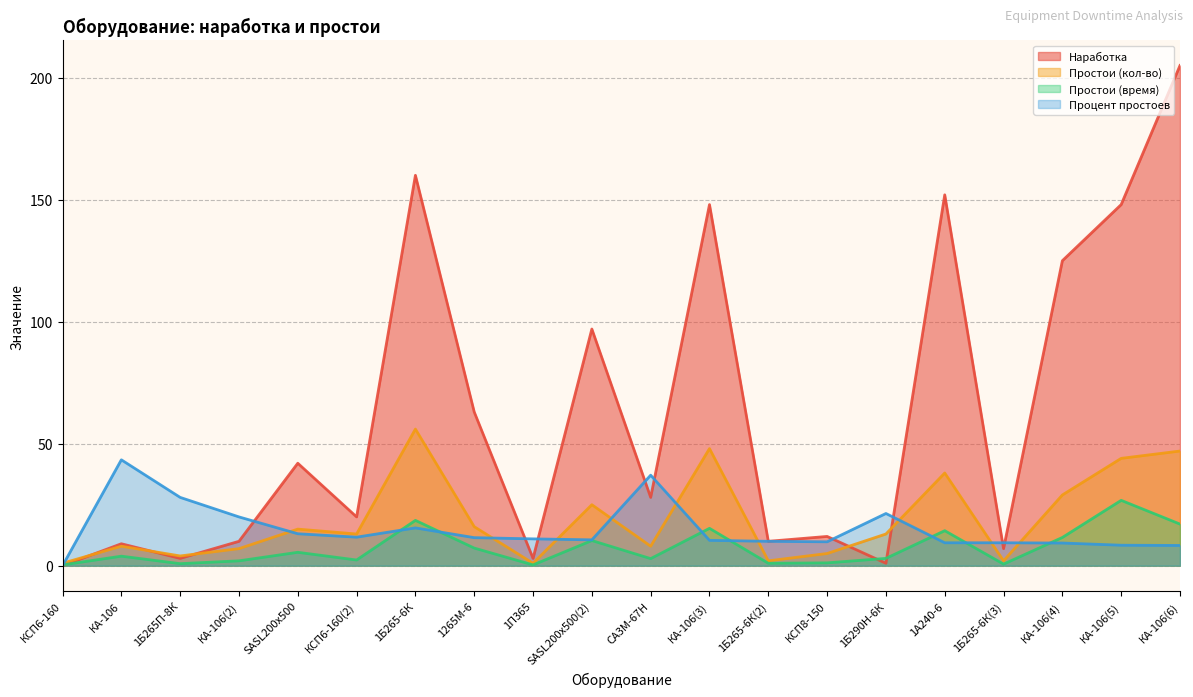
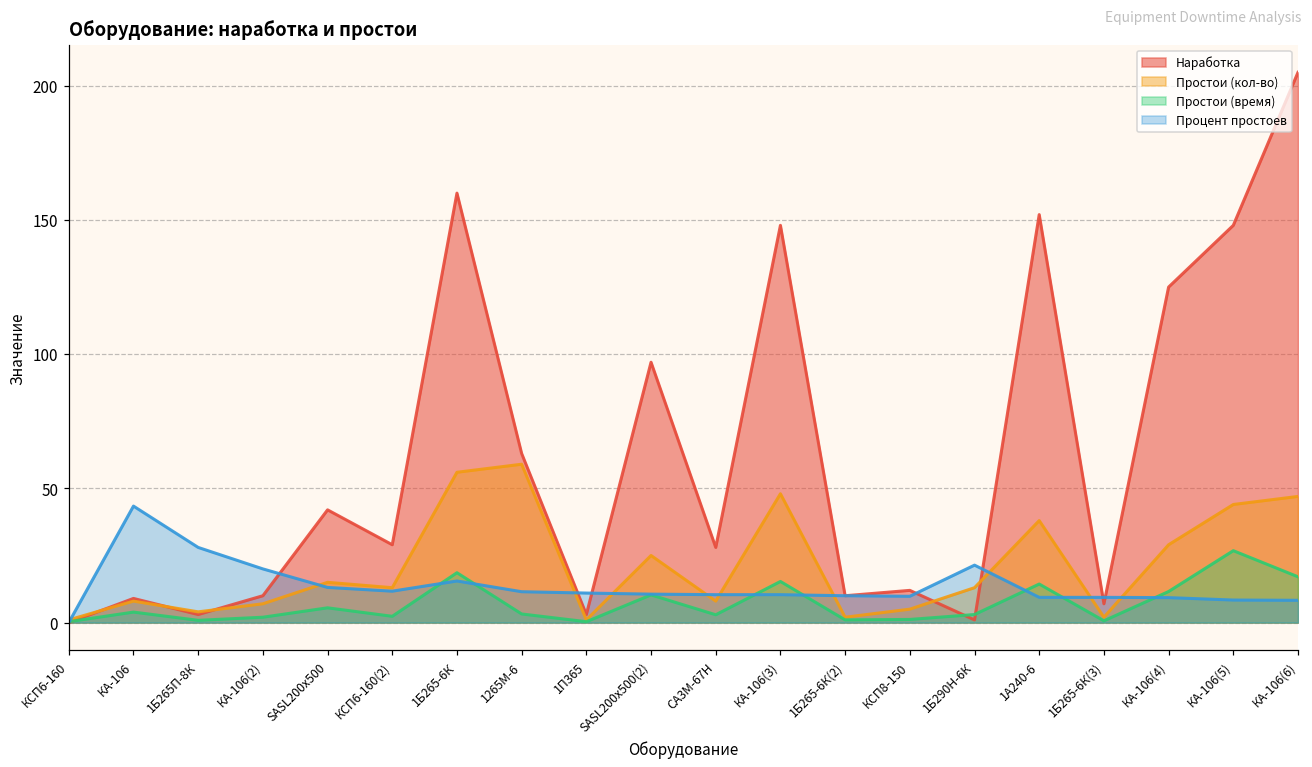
  {
    "Наработка": {
      "КА-106(2)": 10,
      "SASL200х500": 42,
-     "КСП6-160(2)": 20,
+     "КСП6-160(2)": 29,
      "1Б265-6К": 160,
      "1265М-6": 63,
      "1П365": 3,
      "SASL200х500(2)": 97,
      "СА3М-67Н": 28,
      "КА-106(3)": 148,
      "КСП8-150": 12,
      "1Б290Н-6К": 1,
      "1А240-6": 152,
      "1Б265-6К(3)": 7,
      "КА-106(4)": 125,
      "КА-106(5)": 148,
      "КА-106(6)": 205
    },
    "Простои (кол-во)": {
      "КА-106(2)": 7,
      "SASL200х500": 15,
      "КСП6-160(2)": 13,
      "1Б265-6К": 56,
-     "1265М-6": 16,
+     "1265М-6": 59,
      "SASL200х500(2)": 25,
      "СА3М-67Н": 8,
      "КА-106(3)": 48,
      "КСП8-150": 5,
      "1Б290Н-6К": 13,
      "1А240-6": 38,
      "1Б265-6К(3)": 2,
      "КА-106(4)": 29,
      "КА-106(5)": 44,
      "КА-106(6)": 47
    },
    "Простои (время)": {
      "КА-106": 4,
      "1Б265П-8К": 1,
      "КА-106(2)": 2,
      "SASL200х500": 6,
      "КСП6-160(2)": 2,
      "1Б265-6К": 19,
-     "1265М-6": 7,
+     "1265М-6": 3,
      "СА3М-67Н": 3,
      "КА-106(3)": 15,
      "КСП8-150": 1,
      "1Б290Н-6К": 3,
      "1А240-6": 14,
      "1Б265-6К(3)": 1,
      "КА-106(4)": 12,
      "КА-106(5)": 27,
      "КА-106(6)": 17
    },
    "Процент простоев": {
      "КА-106": 43,
      "1Б265П-8К": 28,
      "КА-106(2)": 20,
      "SASL200х500": 13,
      "КСП6-160(2)": 12,
      "1Б265-6К": 16,
      "1265М-6": 12,
      "1П365": 11,
-     "СА3М-67Н": 37,
+     "СА3М-67Н": 10,
      "КА-106(3)": 10,
      "КСП8-150": 10,
      "1Б290Н-6К": 21,
      "1А240-6": 9,
      "1Б265-6К(3)": 9,
      "КА-106(4)": 9,
      "КА-106(5)": 8,
      "КА-106(6)": 8
    }
  }
